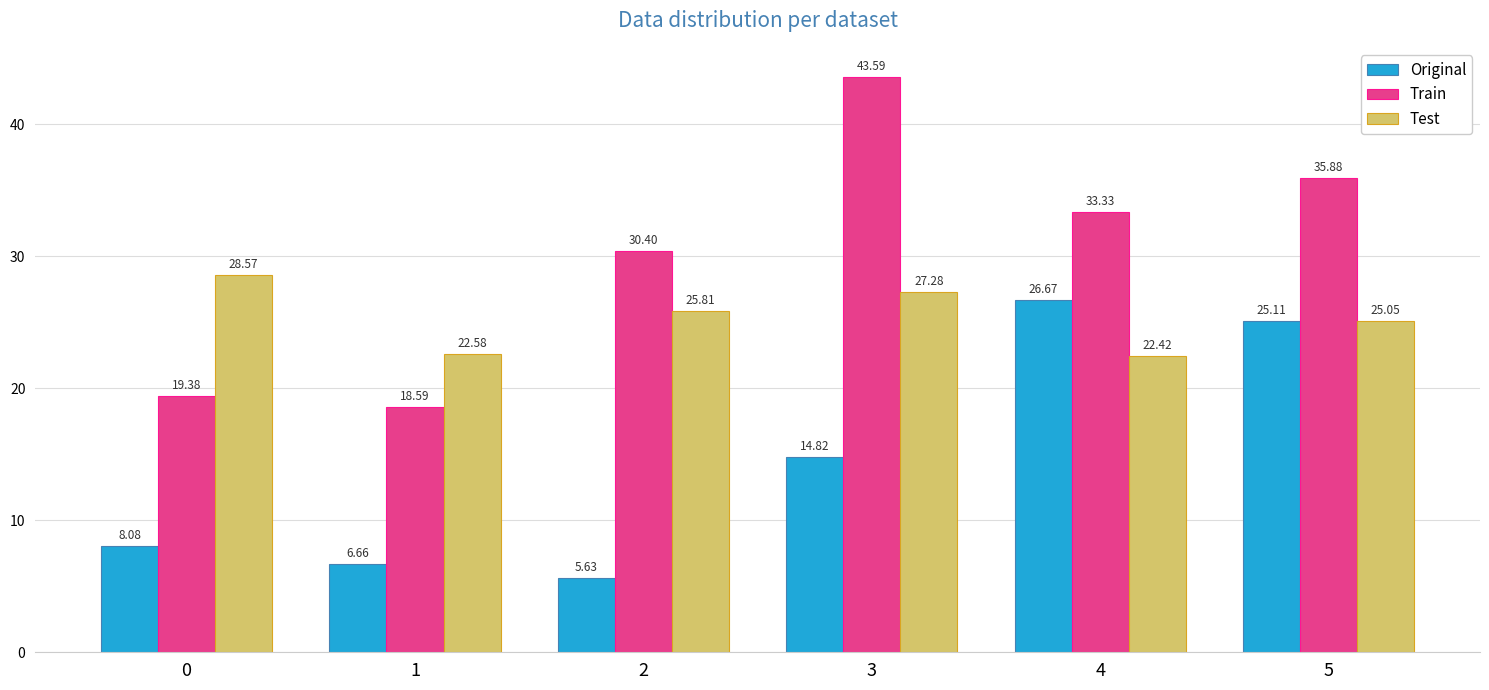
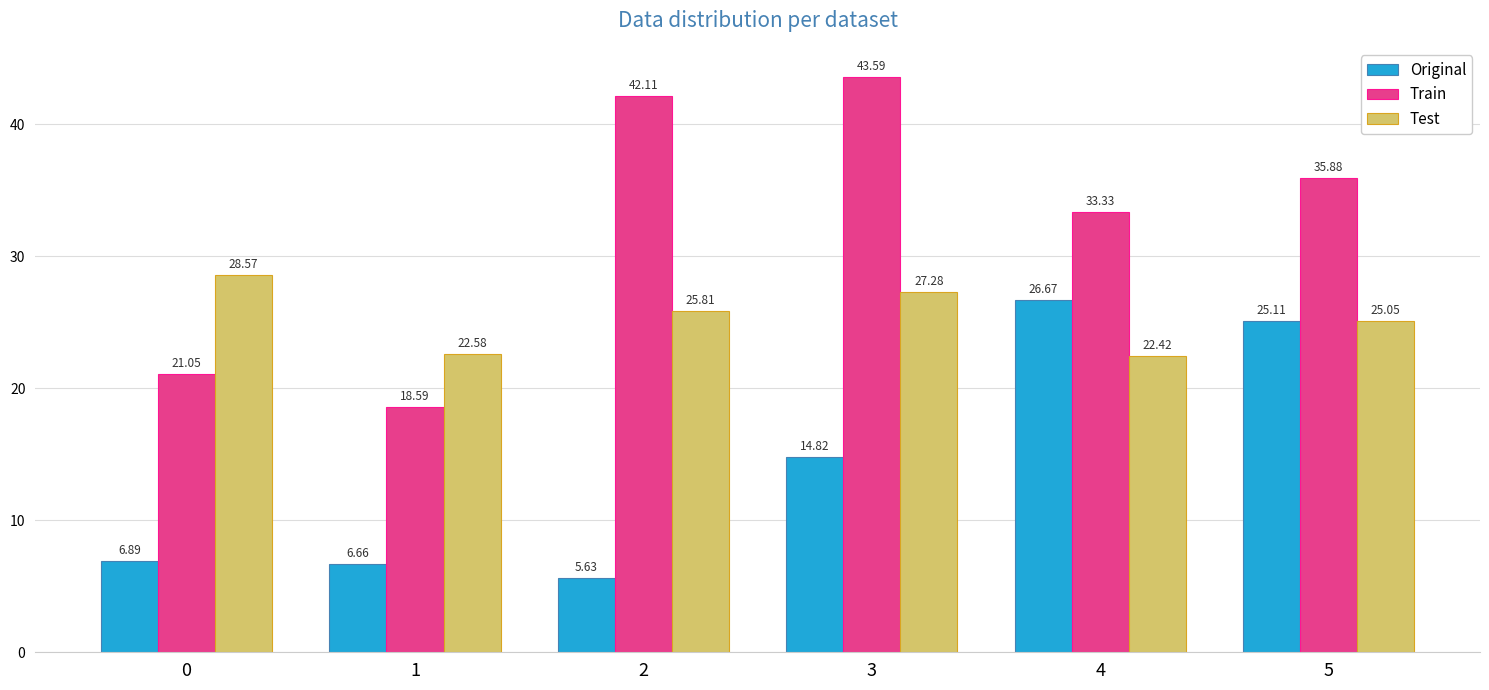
  {
    "Original": {
-     "0": 8.08,
+     "0": 6.89,
      "1": 6.66,
      "2": 5.63,
      "3": 14.82,
      "4": 26.67,
      "5": 25.11
    },
    "Train": {
-     "0": 19.38,
+     "0": 21.05,
      "1": 18.59,
-     "2": 30.40,
+     "2": 42.11,
      "3": 43.59,
      "4": 33.33,
      "5": 35.88
    },
    "Test": {
      "0": 28.57,
      "1": 22.58,
      "2": 25.81,
      "3": 27.28,
      "4": 22.42,
      "5": 25.05
    }
  }
